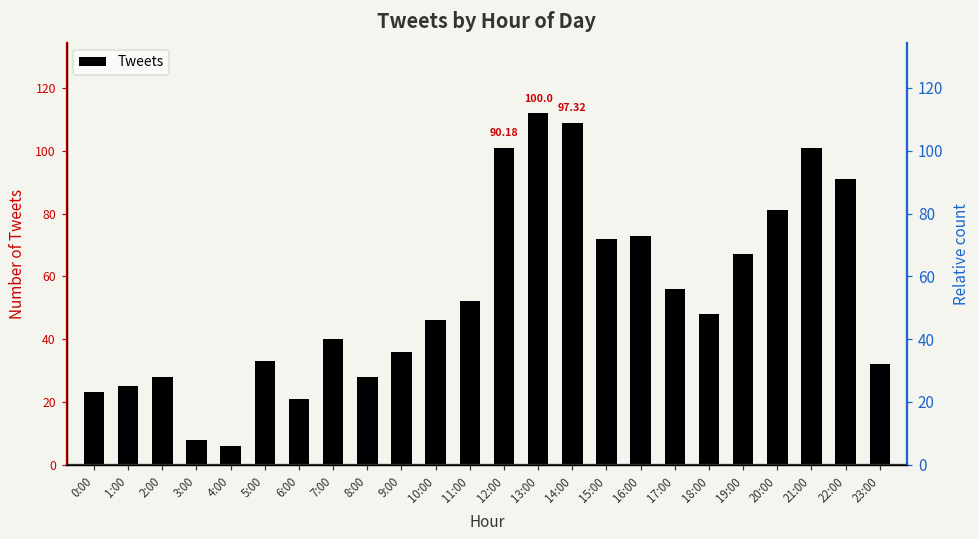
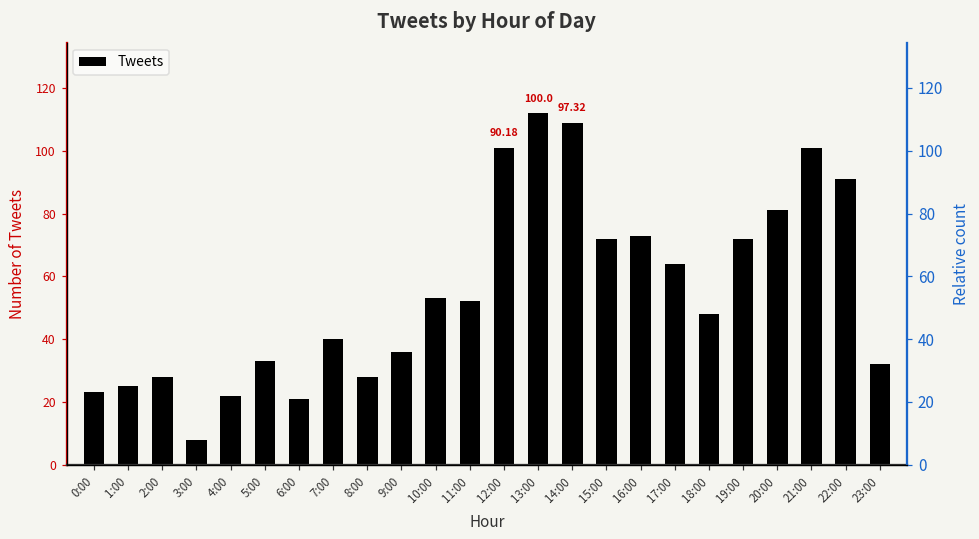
  {
    "0:00": 23,
    "1:00": 25,
    "2:00": 28,
    "3:00": 8,
-   "4:00": 6,
+   "4:00": 22,
    "5:00": 33,
    "6:00": 21,
    "7:00": 40,
    "8:00": 28,
    "9:00": 36,
-   "10:00": 46,
+   "10:00": 53,
    "11:00": 52,
    "15:00": 72,
    "16:00": 73,
-   "17:00": 56,
+   "17:00": 64,
    "18:00": 48,
-   "19:00": 67,
+   "19:00": 72,
    "20:00": 81,
    "21:00": 101,
    "22:00": 91,
    "23:00": 32
  }
